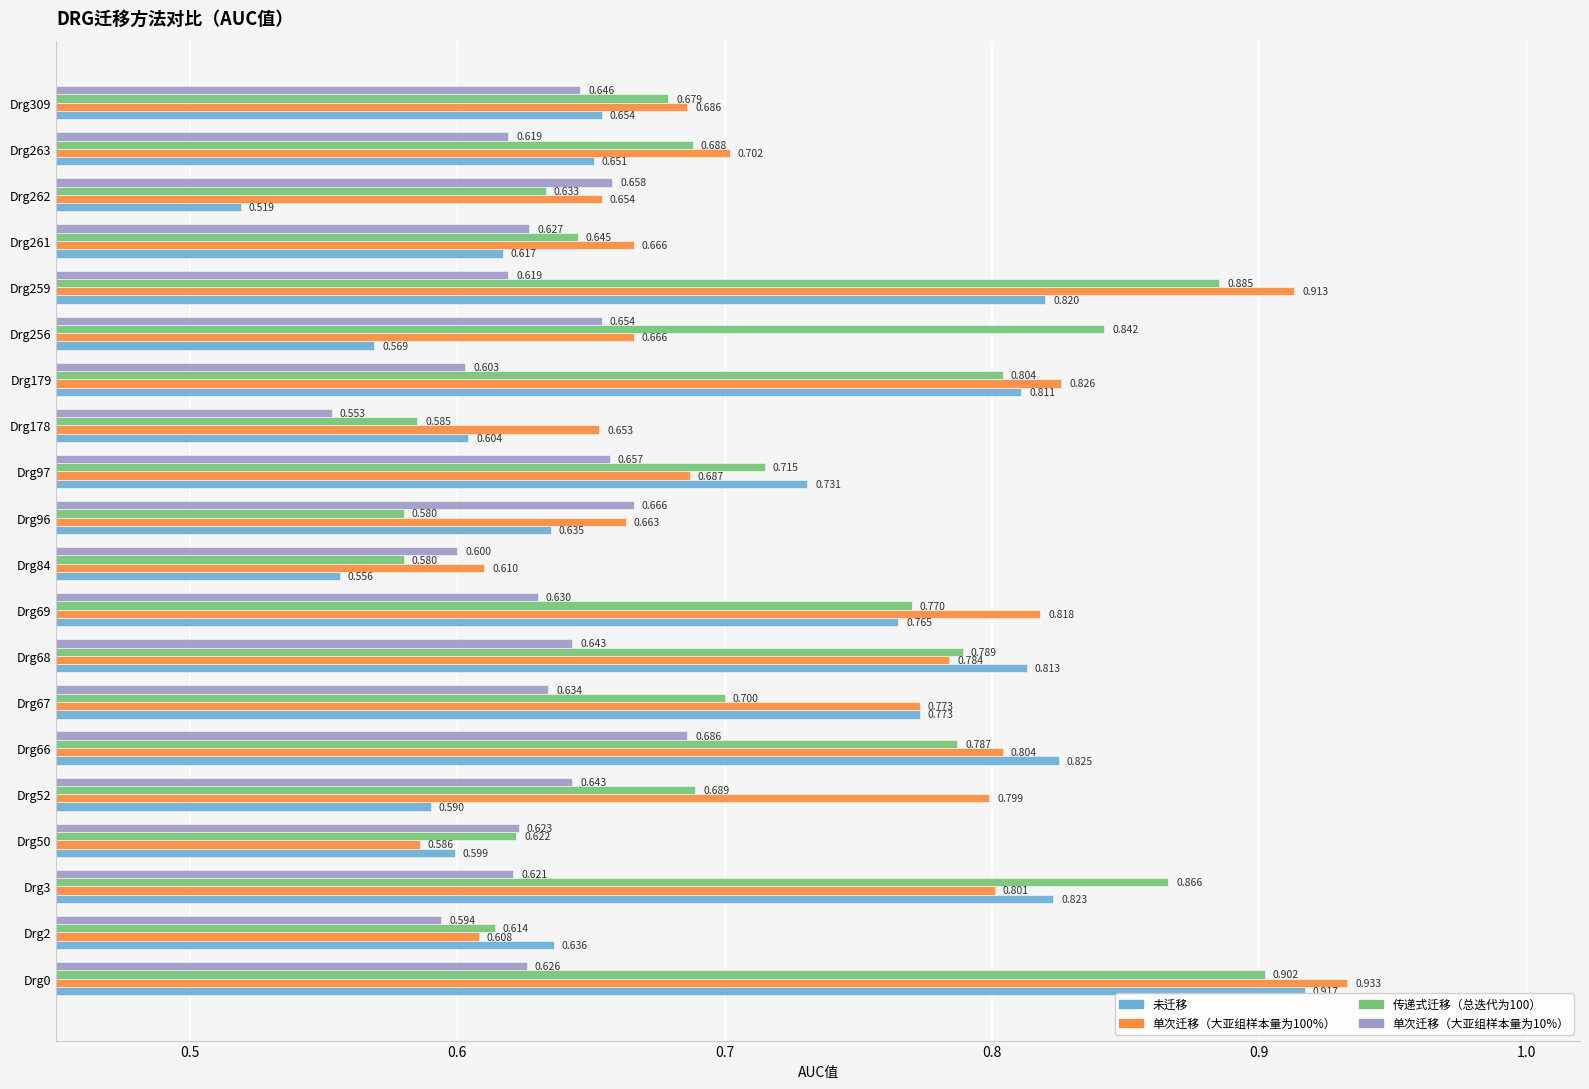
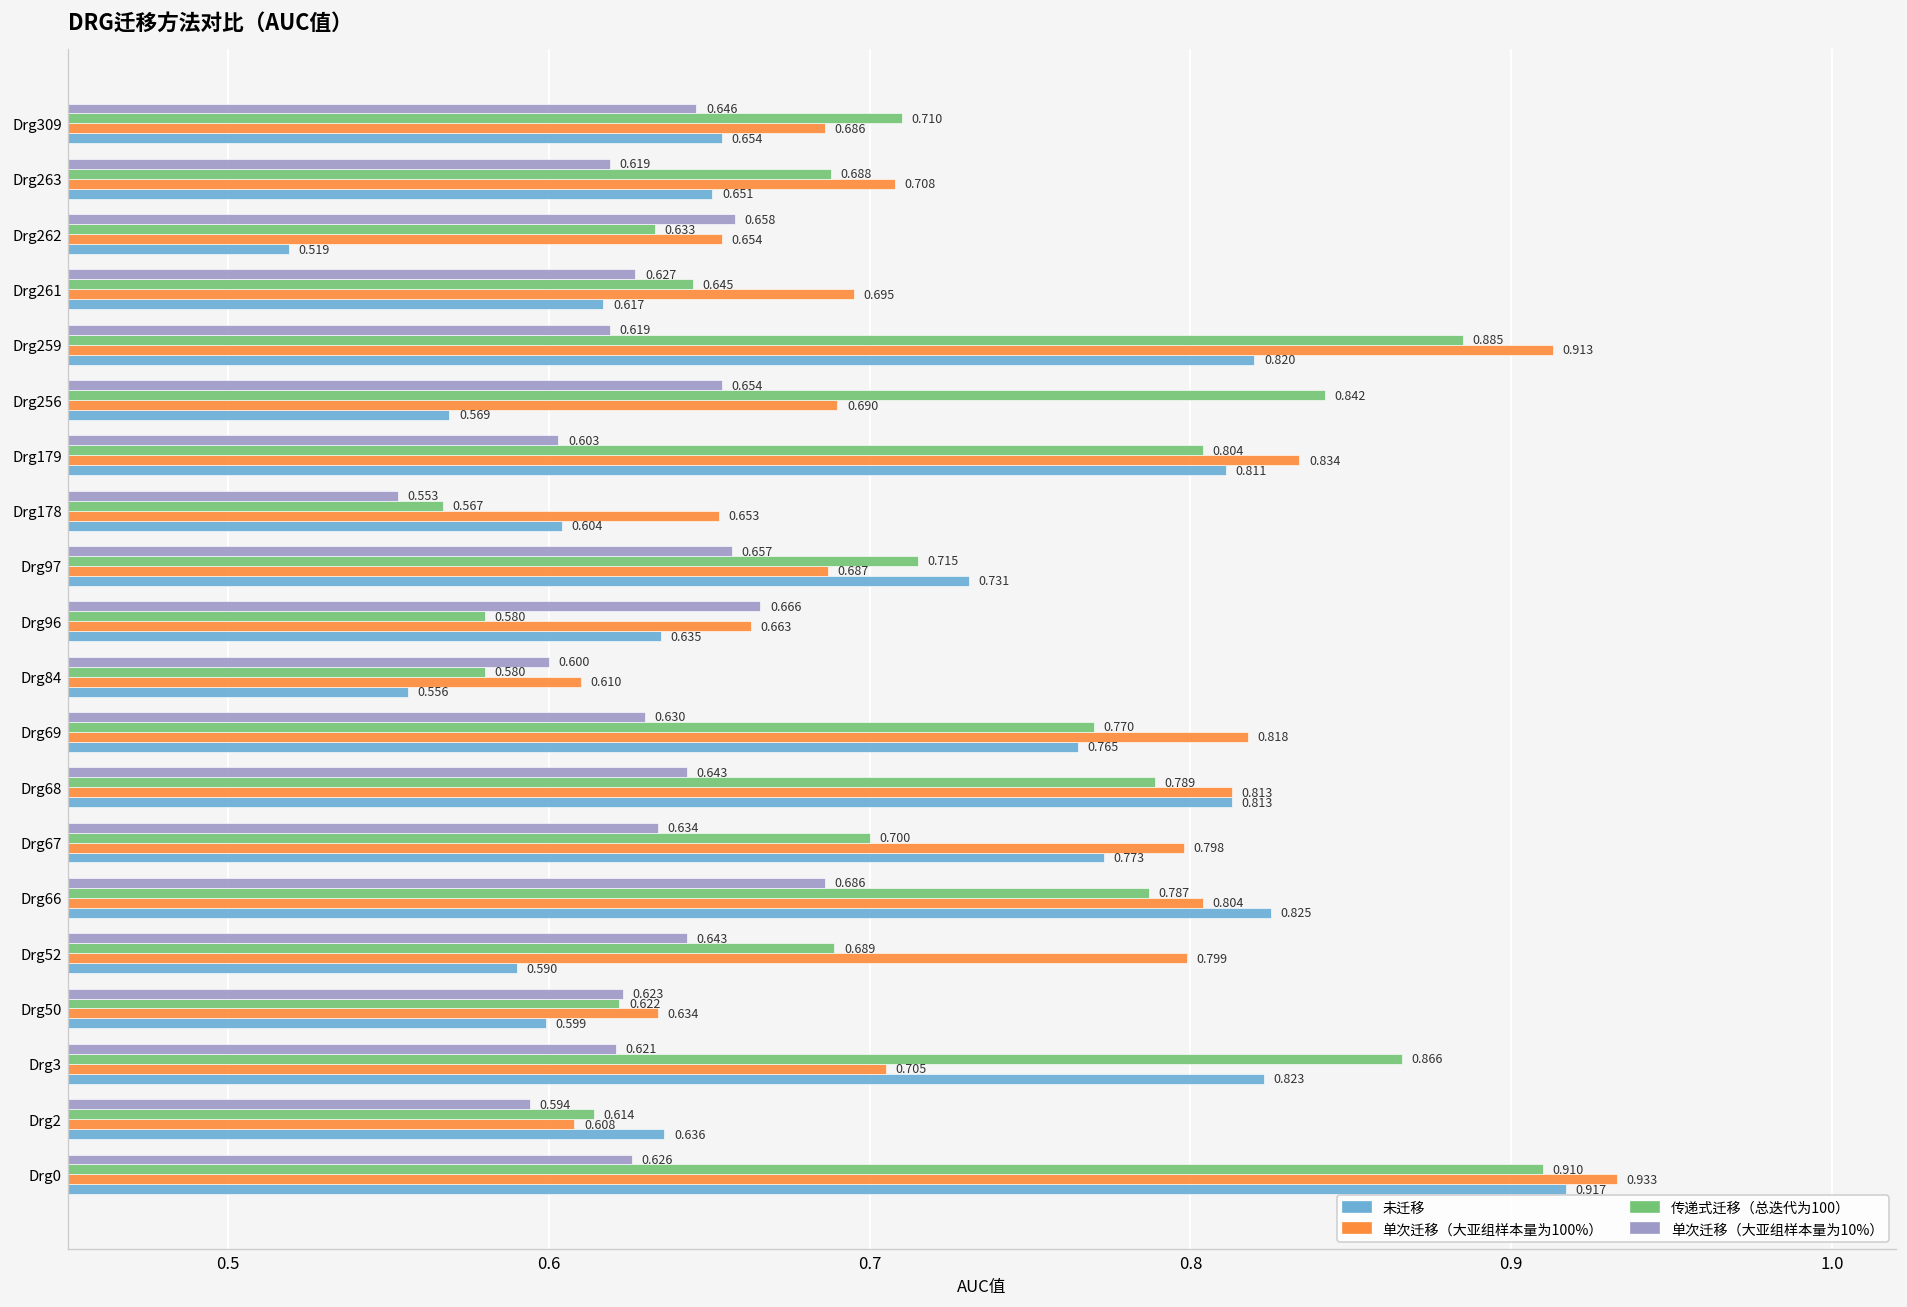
  {
    "单次迁移（大亚组样本量为100%）": {
      "Drg309": 0.686,
-     "Drg263": 0.702,
+     "Drg263": 0.708,
      "Drg262": 0.654,
-     "Drg261": 0.666,
+     "Drg261": 0.695,
      "Drg259": 0.913,
-     "Drg256": 0.666,
-     "Drg179": 0.826,
+     "Drg256": 0.690,
+     "Drg179": 0.834,
      "Drg178": 0.653,
      "Drg97": 0.687,
      "Drg96": 0.663,
      "Drg84": 0.610,
      "Drg69": 0.818,
-     "Drg68": 0.784,
-     "Drg67": 0.773,
+     "Drg68": 0.813,
+     "Drg67": 0.798,
      "Drg66": 0.804,
      "Drg52": 0.799,
-     "Drg50": 0.586,
-     "Drg3": 0.801,
+     "Drg50": 0.634,
+     "Drg3": 0.705,
      "Drg2": 0.608,
      "Drg0": 0.933
    },
    "传递式迁移（总迭代为100）": {
-     "Drg309": 0.679,
+     "Drg309": 0.710,
      "Drg263": 0.688,
      "Drg262": 0.633,
      "Drg261": 0.645,
      "Drg259": 0.885,
      "Drg256": 0.842,
      "Drg179": 0.804,
-     "Drg178": 0.585,
+     "Drg178": 0.567,
      "Drg97": 0.715,
      "Drg96": 0.580,
      "Drg84": 0.580,
      "Drg69": 0.770,
      "Drg68": 0.789,
      "Drg67": 0.700,
      "Drg66": 0.787,
      "Drg52": 0.689,
      "Drg3": 0.866,
      "Drg2": 0.614,
-     "Drg0": 0.902
+     "Drg0": 0.910
    }
  }
